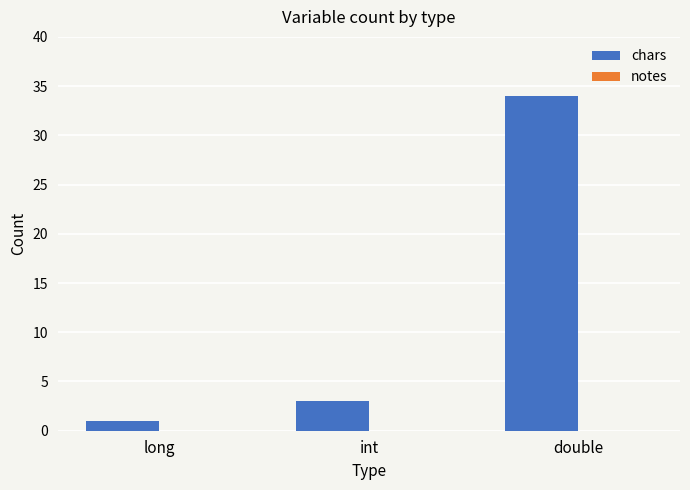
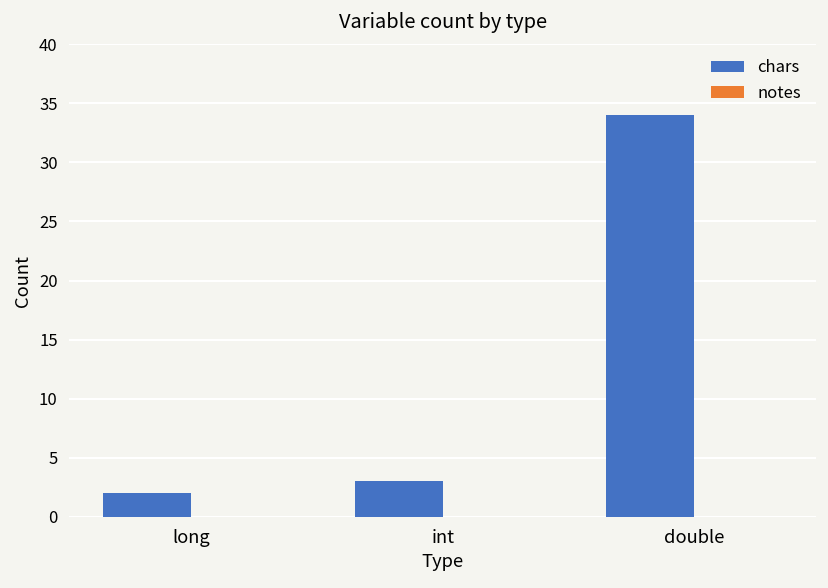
  {
    "chars": {
-     "long": 1,
+     "long": 2,
      "int": 3,
      "double": 34
    },
    "notes": {
      "long": 0,
      "int": 0,
      "double": 0
    }
  }
